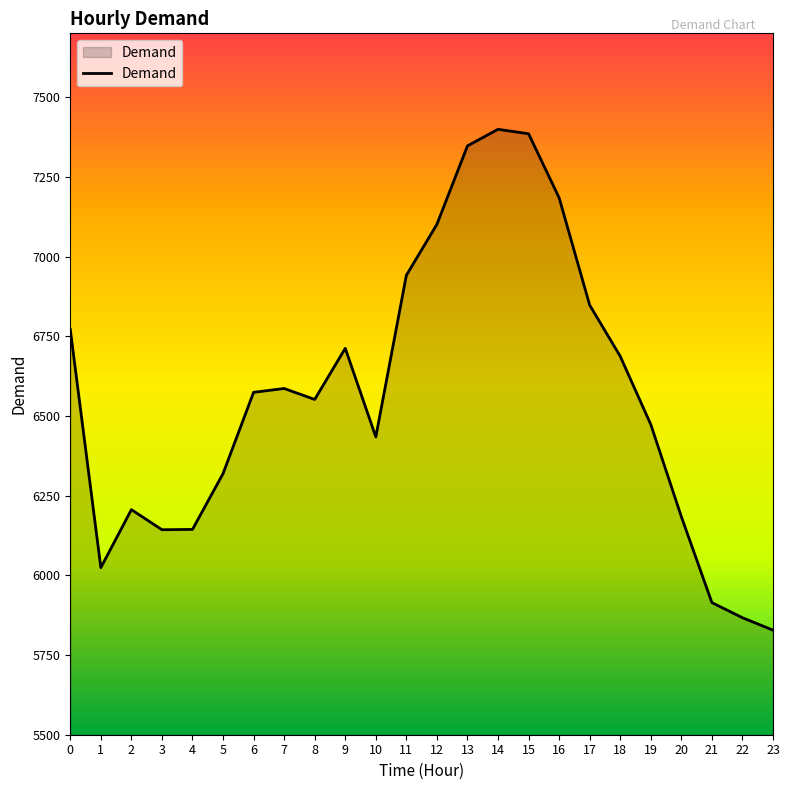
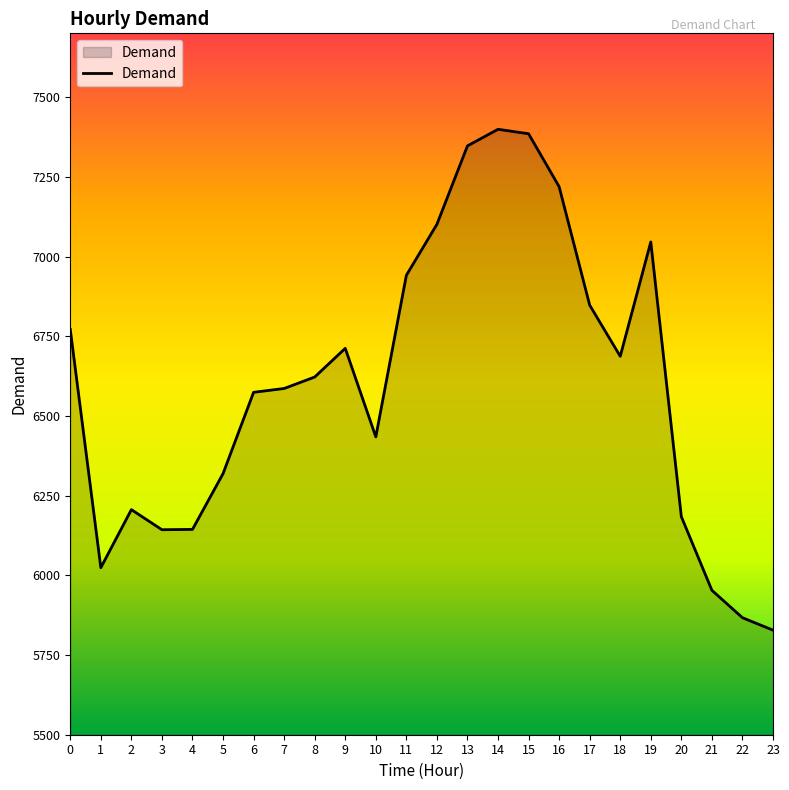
  {
    "0": 6770,
    "1": 6020,
    "2": 6210,
    "3": 6140,
    "4": 6140,
    "5": 6320,
    "6": 6570,
    "7": 6590,
-   "8": 6550,
+   "8": 6620,
    "9": 6710,
    "10": 6430,
    "11": 6940,
    "12": 7100,
    "13": 7350,
    "14": 7400,
    "15": 7390,
-   "16": 7180,
+   "16": 7220,
    "17": 6850,
    "18": 6690,
-   "19": 6470,
+   "19": 7050,
    "20": 6180,
-   "21": 5910,
+   "21": 5950,
    "22": 5870,
    "23": 5830
  }
